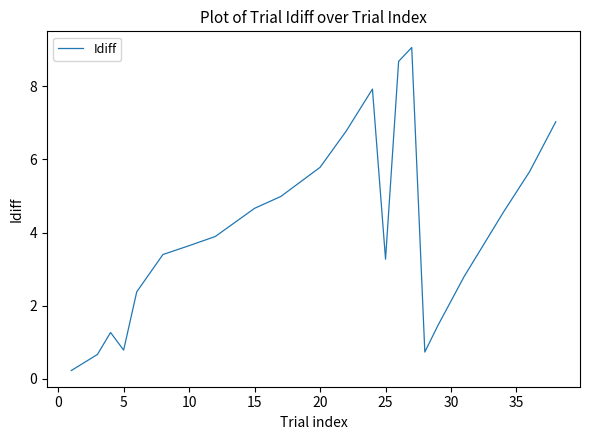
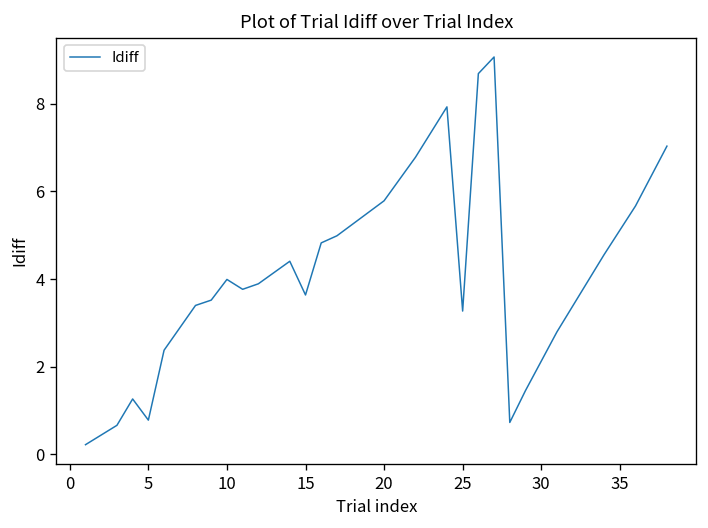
  {
    "5": 0.8,
-   "10": 3.6,
-   "15": 4.7,
+   "10": 4.0,
+   "15": 3.6,
    "20": 5.8,
    "25": 3.3,
    "30": 2.1,
    "35": 5.1
  }
